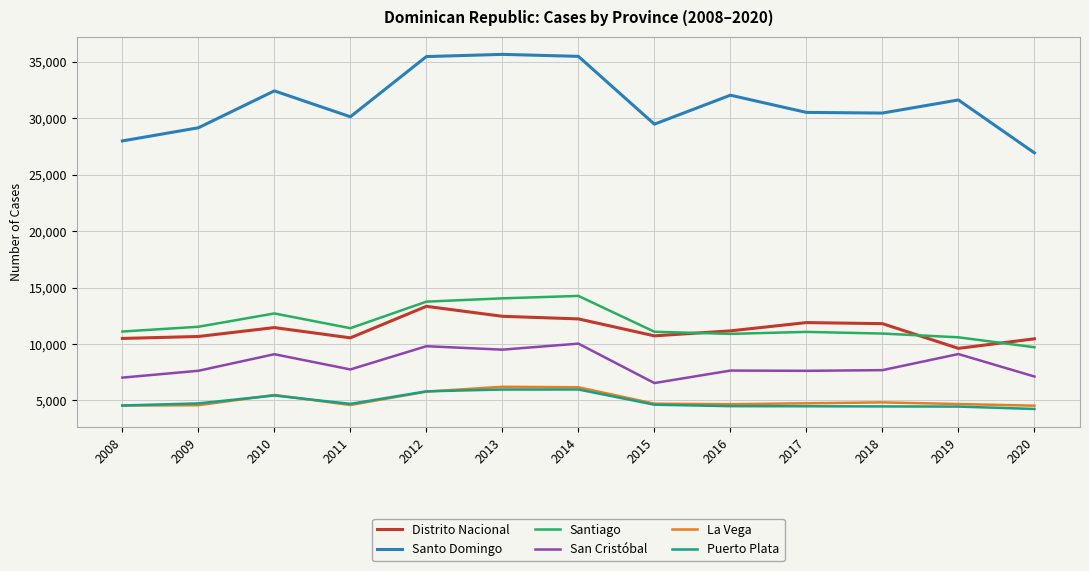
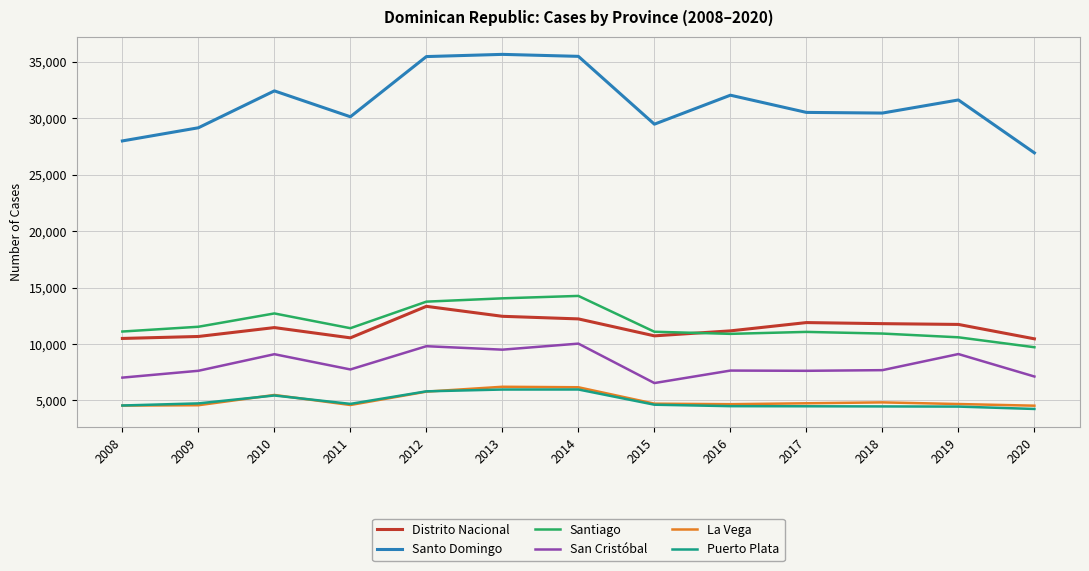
  {
    "Distrito Nacional": {
      "2008": "10,500",
      "2009": "10,700",
      "2010": "11,400",
      "2011": "10,500",
      "2012": "13,300",
      "2013": "12,400",
      "2014": "12,200",
      "2015": "10,700",
      "2016": "11,200",
      "2017": "11,900",
      "2018": "11,800",
-     "2019": "9,600",
+     "2019": "11,700",
      "2020": "10,500"
    },
    "Santo Domingo": {
      "2008": "28,000",
      "2009": "29,200",
      "2010": "32,400",
      "2011": "30,100",
      "2012": "35,500",
      "2013": "35,700",
      "2014": "35,500",
      "2015": "29,500",
      "2016": "32,000",
      "2017": "30,500",
      "2018": "30,500",
      "2019": "31,600",
      "2020": "26,900"
    },
    "San Cristóbal": {
      "2008": "7,000",
      "2009": "7,600",
      "2010": "9,100",
      "2011": "7,700",
      "2012": "9,800",
      "2013": "9,500",
      "2014": "10,000",
      "2015": "6,500",
      "2016": "7,600",
      "2017": "7,600",
      "2018": "7,700",
      "2019": "9,100",
      "2020": "7,100"
    },
    "La Vega": {
      "2013": "6,200",
      "2017": "4,700",
      "2018": "4,800",
      "2019": "4,700",
      "2020": "4,500"
    }
  }
